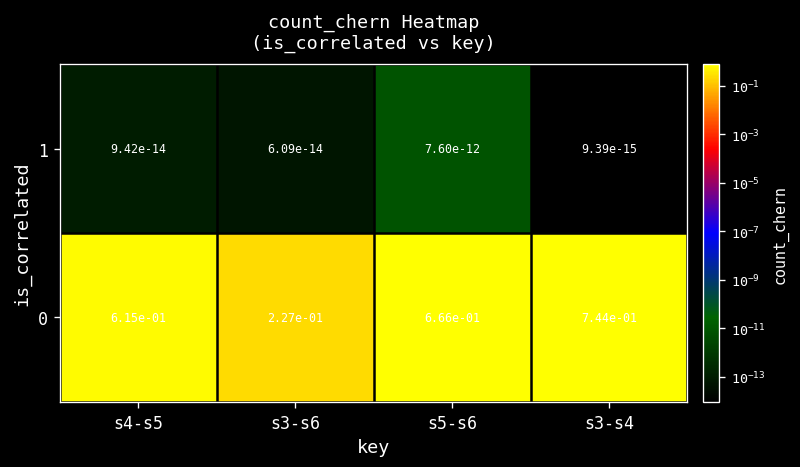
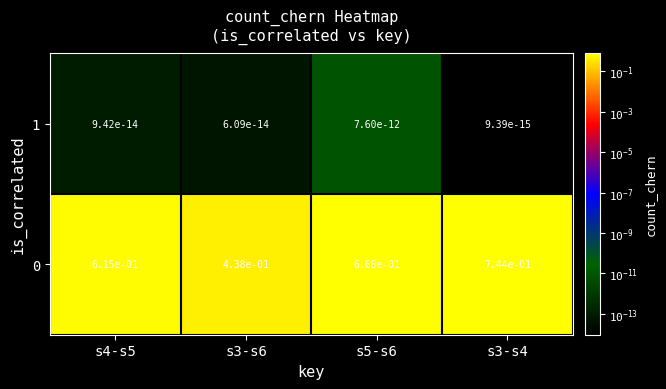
  {
    "1": {
      "s4-s5": "9.42e-14",
      "s3-s6": "6.09e-14",
      "s5-s6": "7.60e-12",
      "s3-s4": "9.39e-15"
    },
    "0": {
      "s4-s5": "6.15e-01",
-     "s3-s6": "2.27e-01",
+     "s3-s6": "4.38e-01",
      "s5-s6": "6.66e-01",
      "s3-s4": "7.44e-01"
    }
  }
